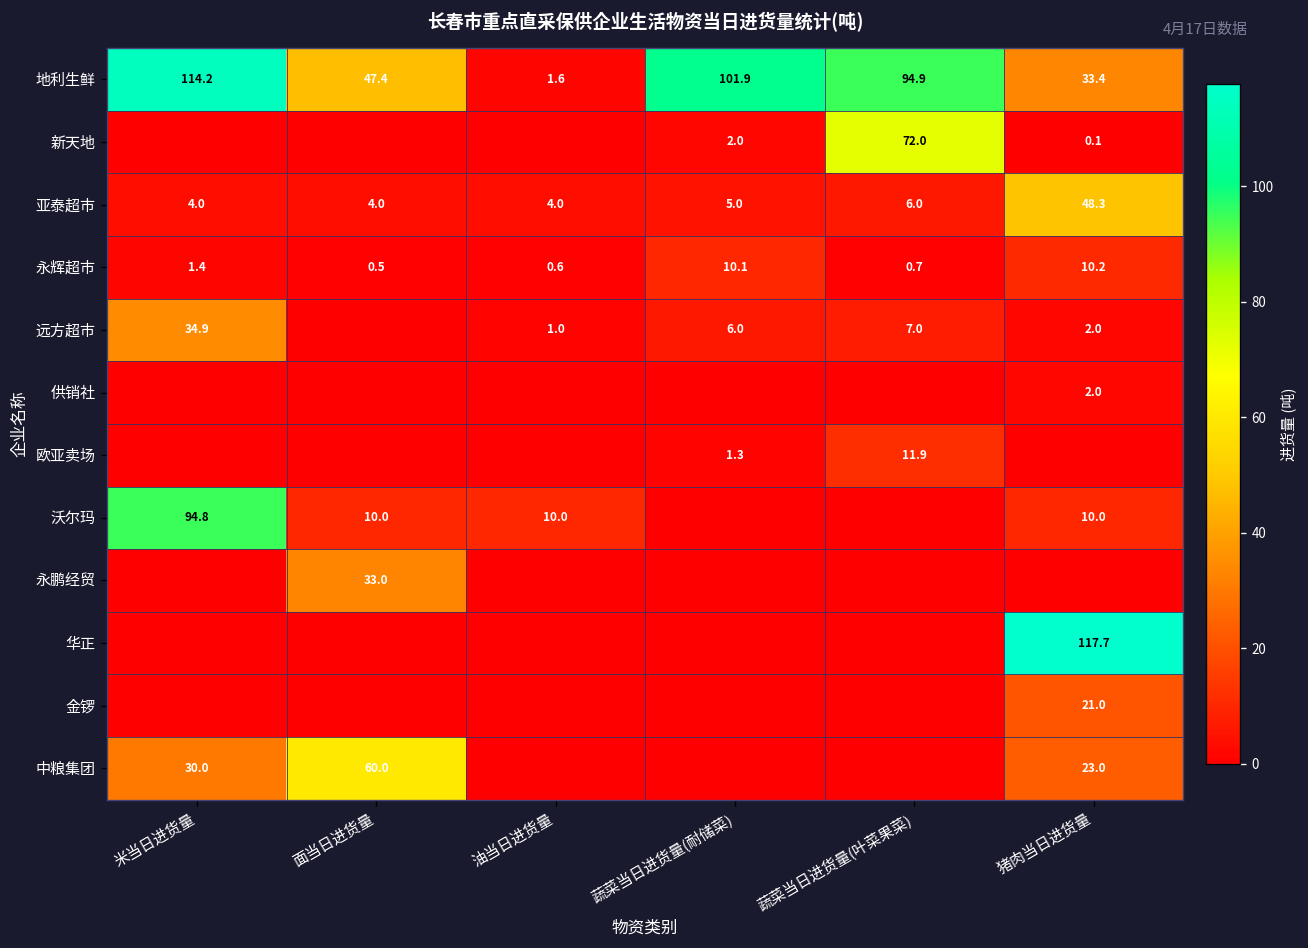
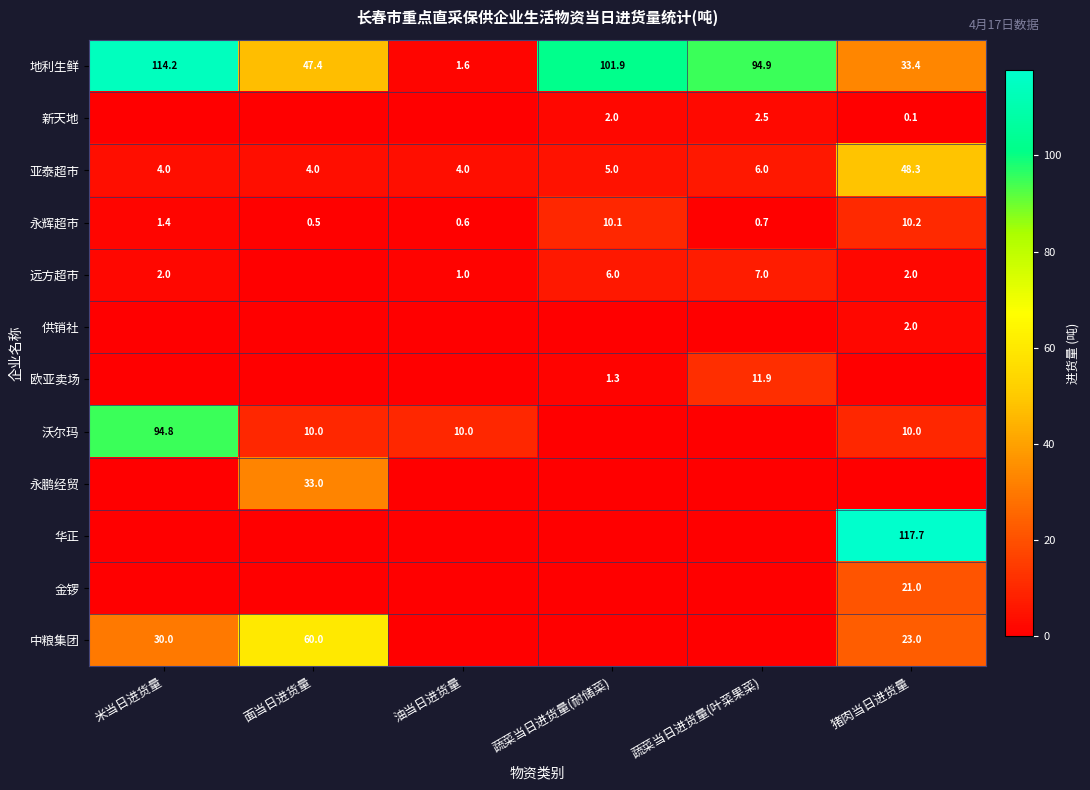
  {
    "地利生鲜": {
      "米当日进货量": 114.2,
      "面当日进货量": 47.4,
      "油当日进货量": 1.6,
      "蔬菜当日进货量(耐储菜)": 101.9,
      "蔬菜当日进货量(叶菜果菜)": 94.9,
      "猪肉当日进货量": 33.4
    },
    "新天地": {
      "蔬菜当日进货量(耐储菜)": 2.0,
-     "蔬菜当日进货量(叶菜果菜)": 72.0,
+     "蔬菜当日进货量(叶菜果菜)": 2.5,
      "猪肉当日进货量": 0.1
    },
    "亚泰超市": {
      "米当日进货量": 4.0,
      "面当日进货量": 4.0,
      "油当日进货量": 4.0,
      "蔬菜当日进货量(耐储菜)": 5.0,
      "蔬菜当日进货量(叶菜果菜)": 6.0,
      "猪肉当日进货量": 48.3
    },
    "永辉超市": {
      "米当日进货量": 1.4,
      "面当日进货量": 0.5,
      "油当日进货量": 0.6,
      "蔬菜当日进货量(耐储菜)": 10.1,
      "蔬菜当日进货量(叶菜果菜)": 0.7,
      "猪肉当日进货量": 10.2
    },
    "远方超市": {
-     "米当日进货量": 34.9,
+     "米当日进货量": 2.0,
      "油当日进货量": 1.0,
      "蔬菜当日进货量(耐储菜)": 6.0,
      "蔬菜当日进货量(叶菜果菜)": 7.0,
      "猪肉当日进货量": 2.0
    },
    "供销社": {
      "猪肉当日进货量": 2.0
    },
    "欧亚卖场": {
      "蔬菜当日进货量(耐储菜)": 1.3,
      "蔬菜当日进货量(叶菜果菜)": 11.9
    },
    "沃尔玛": {
      "米当日进货量": 94.8,
      "面当日进货量": 10.0,
      "油当日进货量": 10.0,
      "猪肉当日进货量": 10.0
    },
    "永鹏经贸": {
      "面当日进货量": 33.0
    },
    "华正": {
      "猪肉当日进货量": 117.7
    },
    "金锣": {
      "猪肉当日进货量": 21.0
    },
    "中粮集团": {
      "米当日进货量": 30.0,
      "面当日进货量": 60.0,
      "猪肉当日进货量": 23.0
    }
  }
